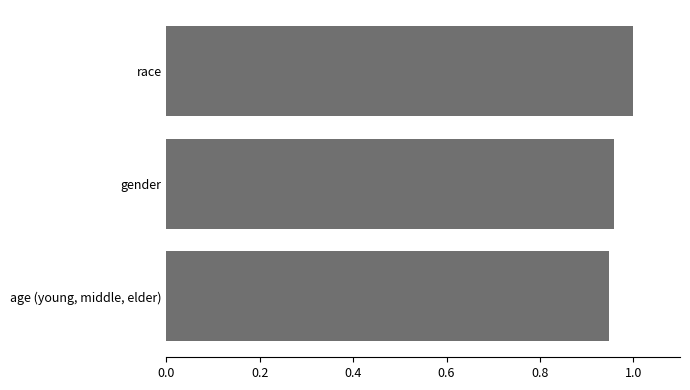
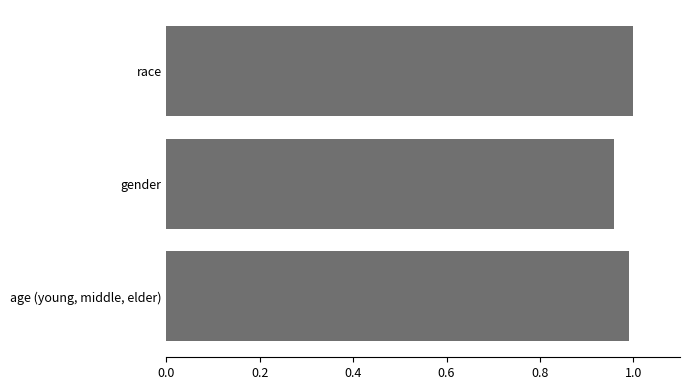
  {
    "race": 1.00,
    "gender": 0.96,
-   "age (young, middle, elder)": 0.95
+   "age (young, middle, elder)": 0.99
  }
